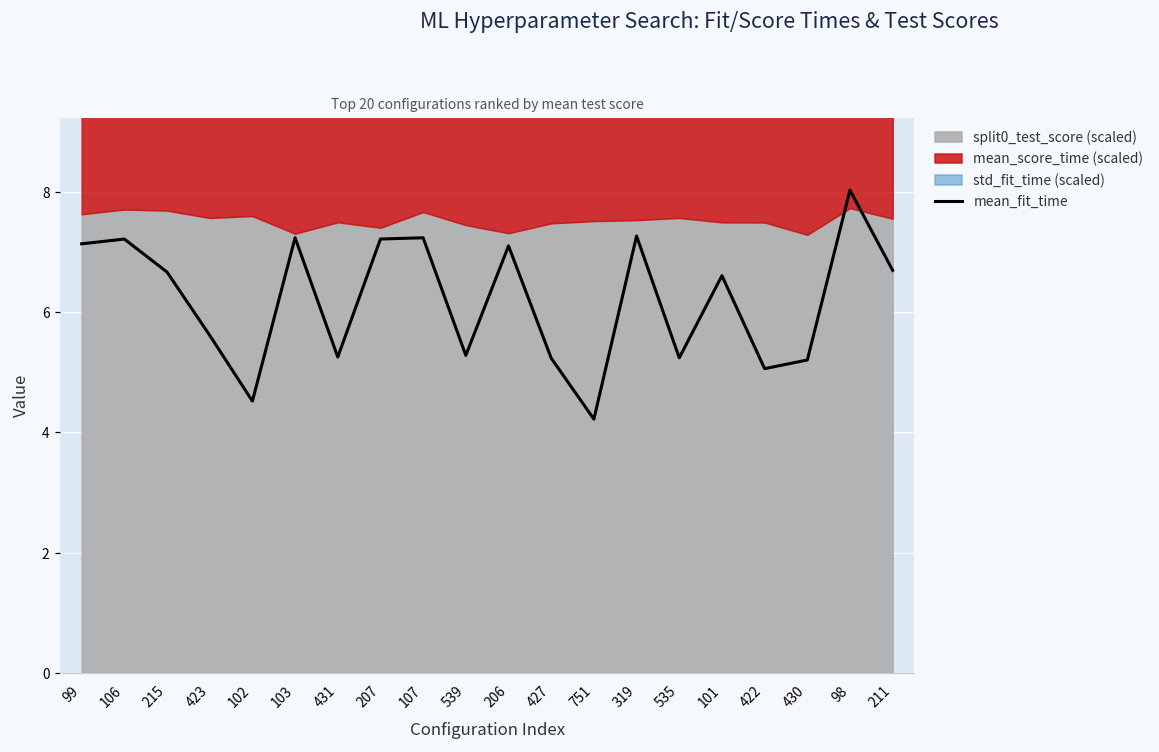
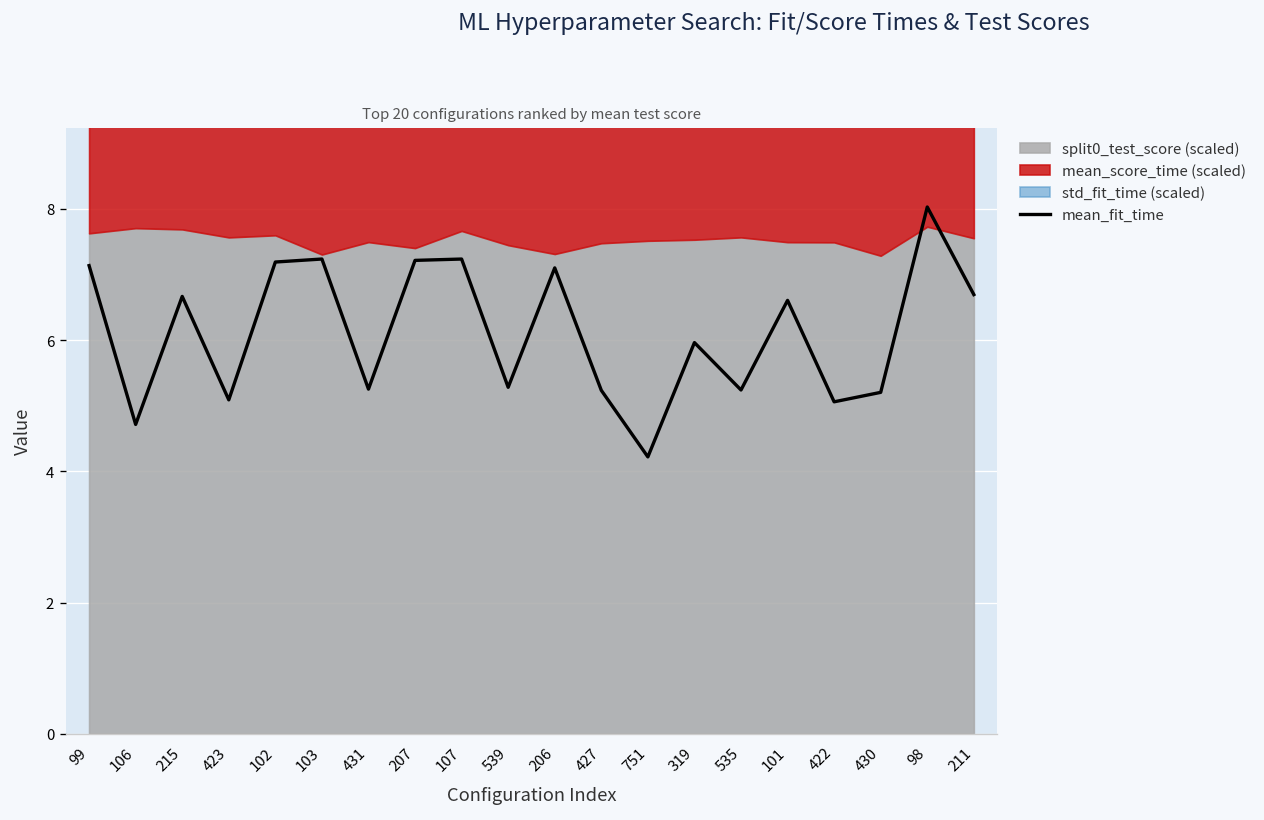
  {
    "mean_fit_time": {
      "99": 7.1,
-     "106": 7.2,
+     "106": 4.7,
      "215": 6.7,
-     "423": 5.6,
-     "102": 4.5,
+     "423": 5.1,
+     "102": 7.2,
      "103": 7.2,
      "431": 5.3,
      "207": 7.2,
      "107": 7.2,
      "539": 5.3,
      "206": 7.1,
      "427": 5.2,
      "751": 4.2,
-     "319": 7.3,
+     "319": 6.0,
      "535": 5.2,
      "101": 6.6,
      "422": 5.1,
      "430": 5.2,
      "98": 8.0,
      "211": 6.7
    },
    "split0_test_score (scaled)": {
      "99": 7.6,
      "106": 7.7,
      "215": 7.7,
      "423": 7.6,
      "102": 7.6,
      "103": 7.3,
      "431": 7.5,
      "207": 7.4,
      "107": 7.7,
      "539": 7.4,
      "206": 7.3,
      "427": 7.5,
      "751": 7.5,
      "319": 7.5,
      "535": 7.6,
      "101": 7.5,
      "422": 7.5,
      "430": 7.3,
      "98": 7.7,
      "211": 7.6
    }
  }
